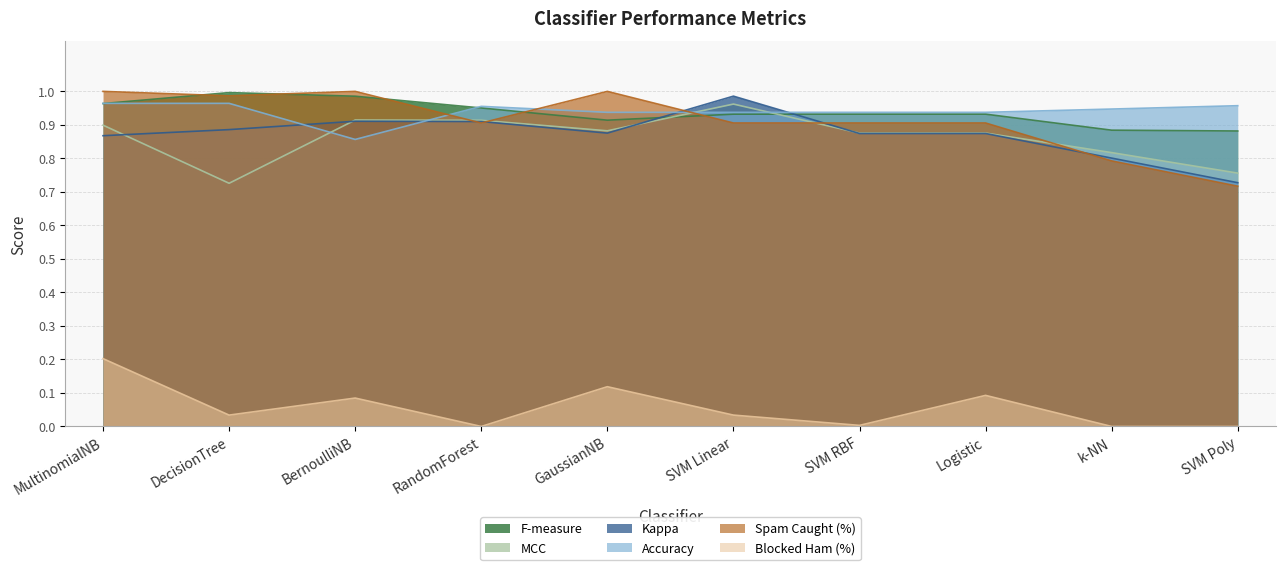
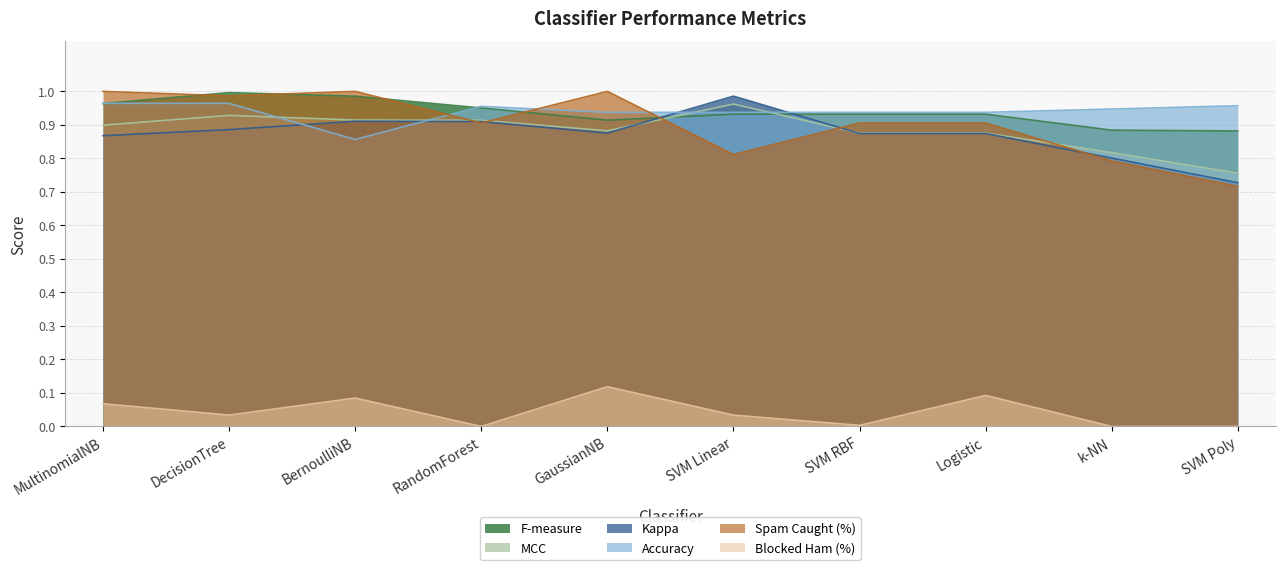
  {
    "F-measure": {
      "DecisionTree": 1.00,
      "BernoulliNB": 0.99,
      "GaussianNB": 0.91,
      "k-NN": 0.88,
      "SVM Poly": 0.88
    },
    "MCC": {
      "MultinomialNB": 0.90,
-     "DecisionTree": 0.73,
+     "DecisionTree": 0.93,
      "SVM Linear": 0.96,
      "k-NN": 0.82,
      "SVM Poly": 0.76
    },
    "Kappa": {
      "MultinomialNB": 0.87,
      "DecisionTree": 0.89,
      "SVM Linear": 0.99,
      "k-NN": 0.80,
      "SVM Poly": 0.73
    },
    "Accuracy": {
      "DecisionTree": 0.96,
      "BernoulliNB": 0.86,
      "GaussianNB": 0.94,
      "k-NN": 0.95,
      "SVM Poly": 0.96
    },
    "Spam Caught (%)": {
      "MultinomialNB": 1.00,
      "DecisionTree": 0.99,
      "BernoulliNB": 1.00,
      "GaussianNB": 1.00,
-     "SVM Linear": 0.91,
+     "SVM Linear": 0.81,
      "SVM RBF": 0.91,
      "Logistic": 0.91,
      "k-NN": 0.79,
      "SVM Poly": 0.72
    },
    "Blocked Ham (%)": {
-     "MultinomialNB": 0.20,
+     "MultinomialNB": 0.07,
      "DecisionTree": 0.03,
      "BernoulliNB": 0.08,
      "RandomForest": 0.00,
      "GaussianNB": 0.12,
      "SVM Linear": 0.03,
      "SVM RBF": 0.00,
      "Logistic": 0.09,
      "k-NN": 0.00,
      "SVM Poly": 0.00
    }
  }
